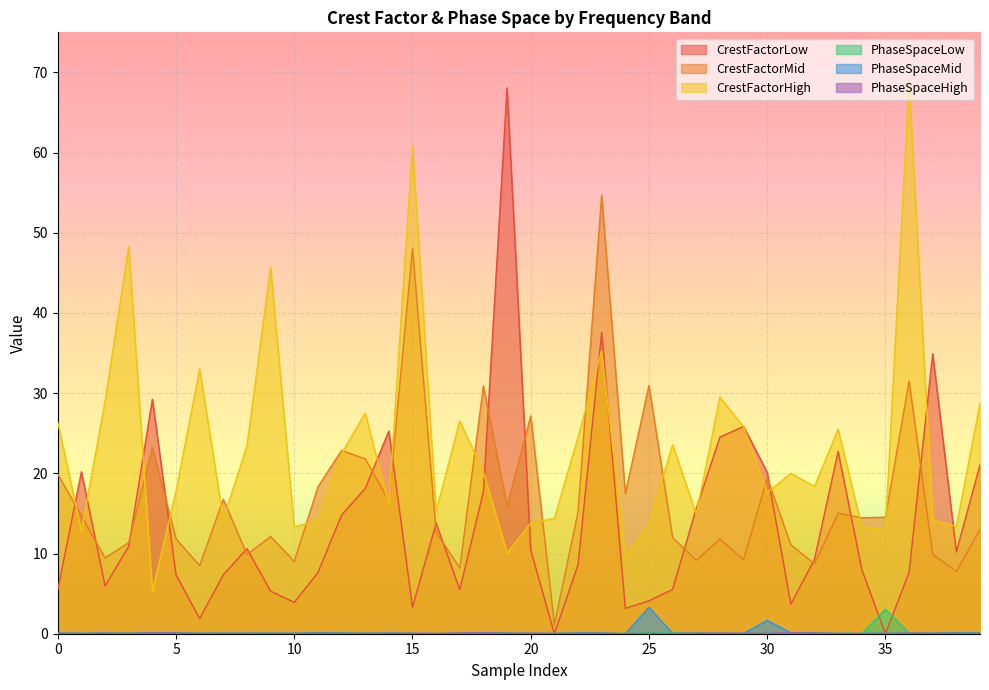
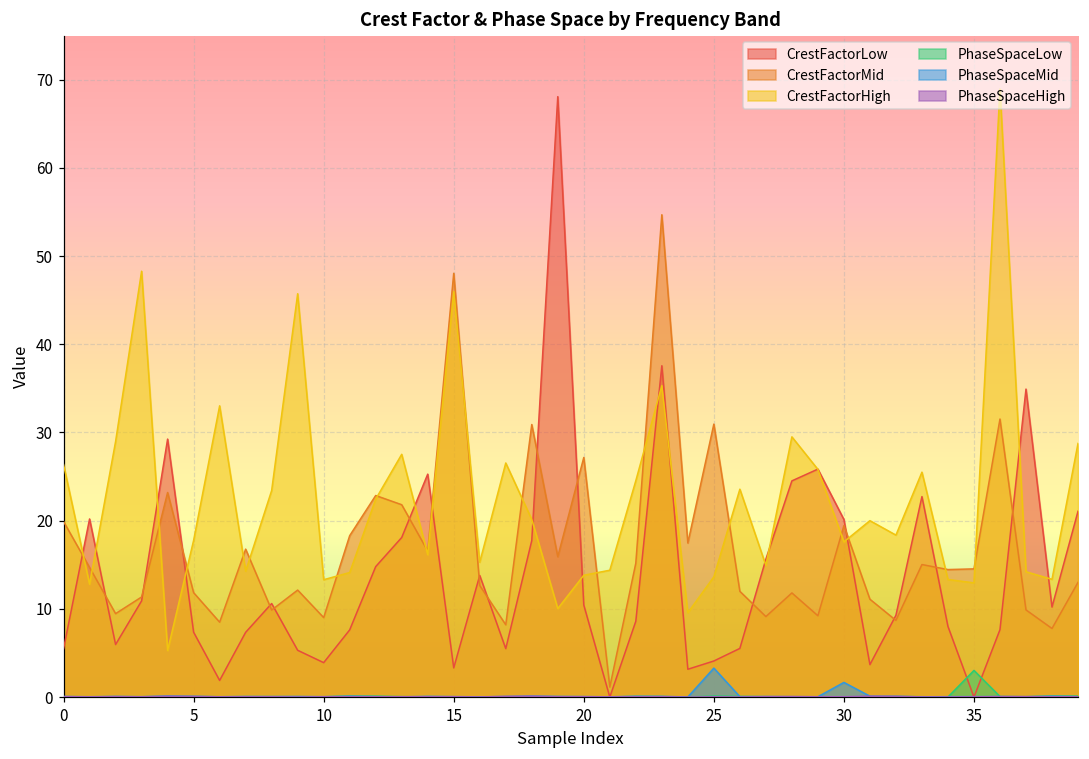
  {
    "CrestFactorHigh": {
      "0": 26,
      "5": 18,
      "10": 13,
-     "15": 61,
+     "15": 46,
      "20": 14,
      "25": 14,
      "30": 18,
      "35": 13
    },
    "PhaseSpaceLow": {
      "35": 3
    },
    "PhaseSpaceMid": {
      "25": 3,
      "30": 2
    }
  }
